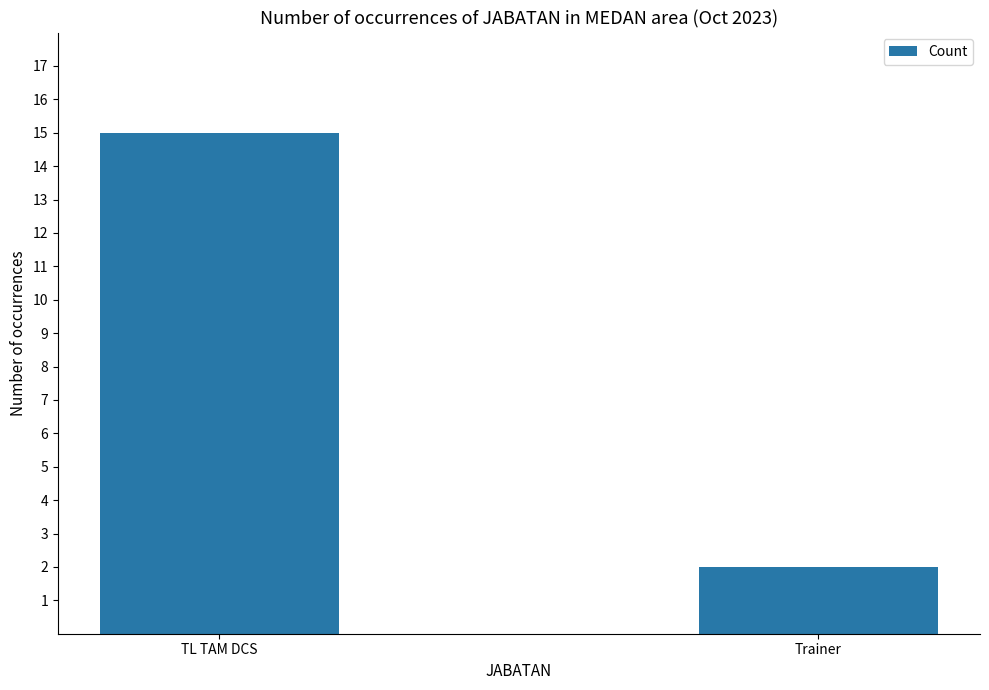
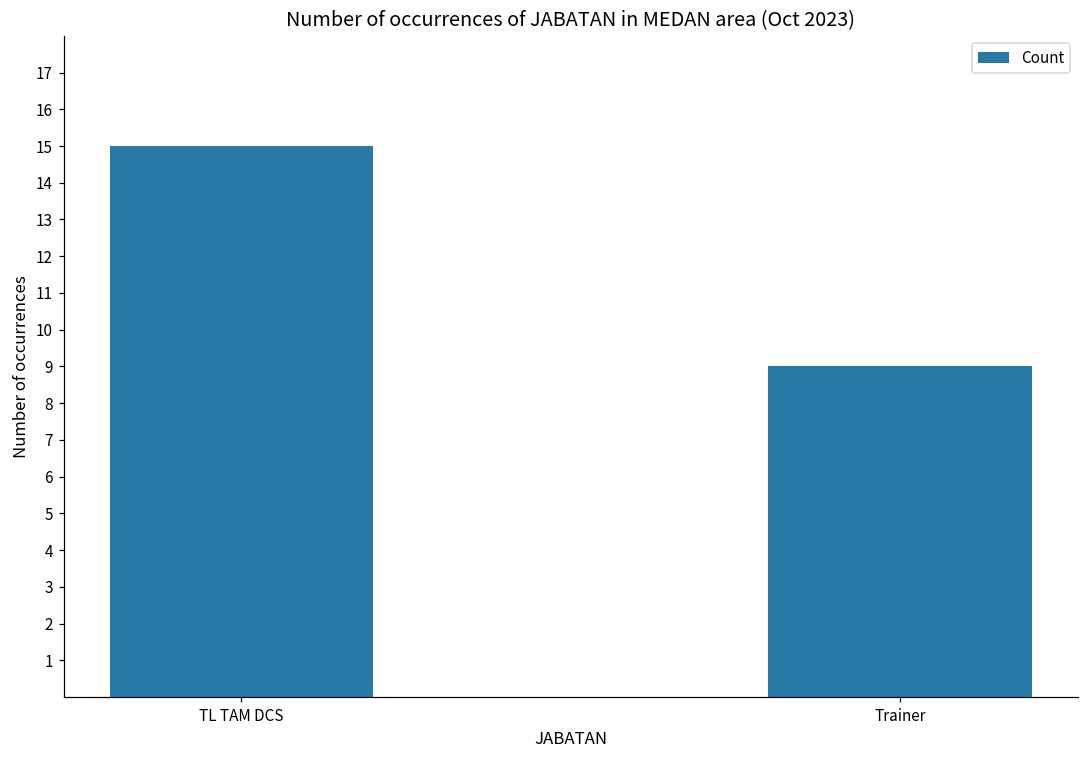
  {
    "TL TAM DCS": 15,
-   "Trainer": 2
+   "Trainer": 9
  }
